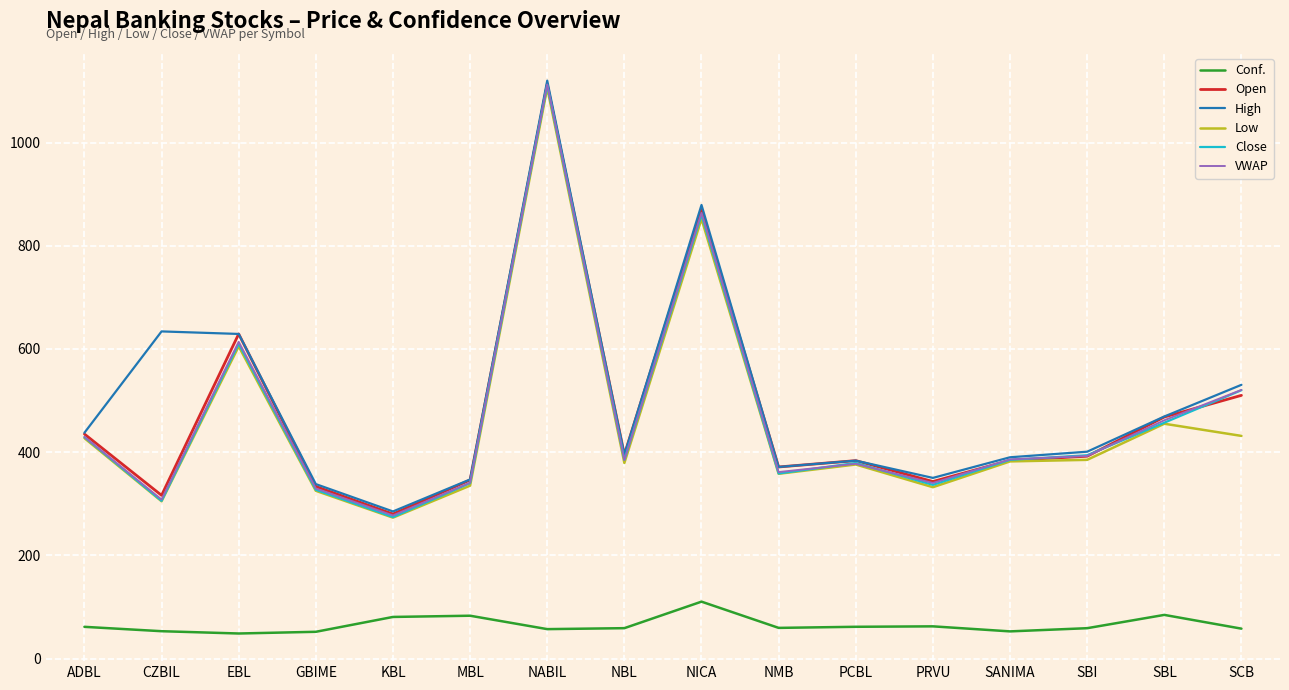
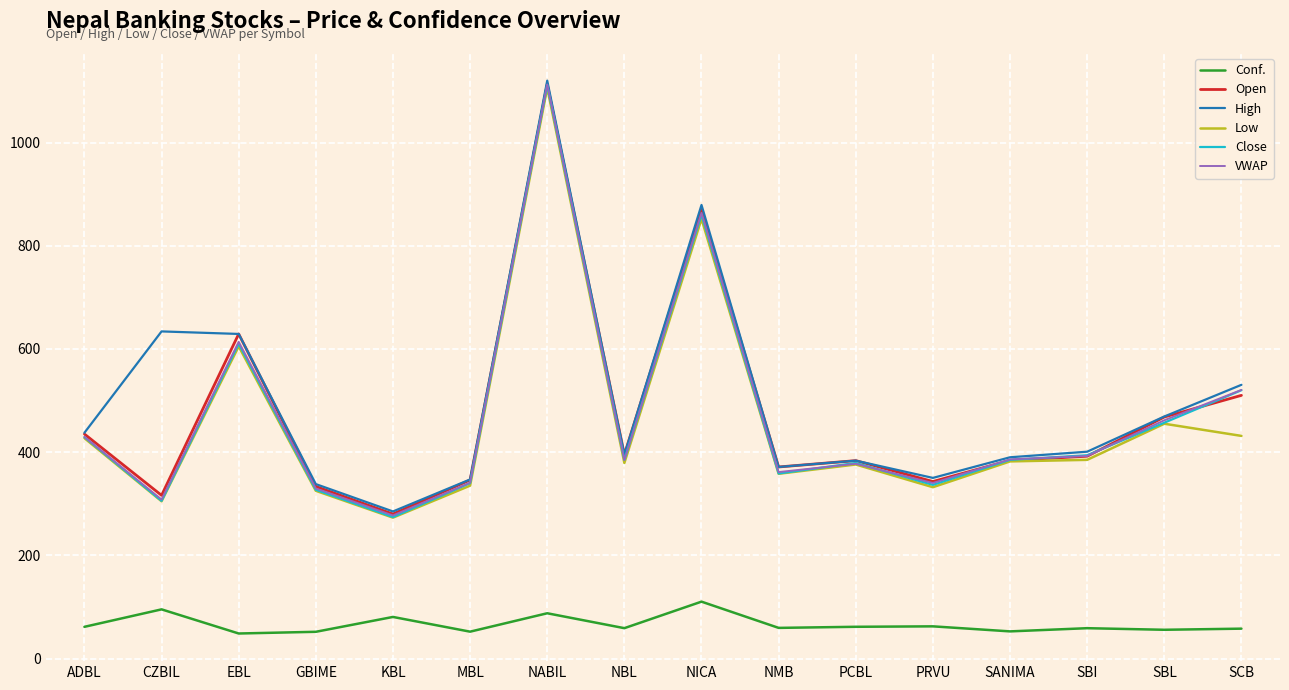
  {
    "Conf.": {
      "ADBL": 60,
-     "CZBIL": 50,
+     "CZBIL": 100,
      "EBL": 50,
      "GBIME": 50,
      "KBL": 80,
-     "MBL": 80,
-     "NABIL": 60,
+     "MBL": 50,
+     "NABIL": 90,
      "NBL": 60,
      "NICA": 110,
      "NMB": 60,
      "PCBL": 60,
      "PRVU": 60,
      "SANIMA": 50,
      "SBI": 60,
-     "SBL": 80,
+     "SBL": 60,
      "SCB": 60
    },
    "Open": {
      "CZBIL": 320,
      "NICA": 870,
      "SCB": 510
    },
    "High": {
      "CZBIL": 630,
      "KBL": 290,
      "NABIL": 1120,
      "NICA": 880,
      "PRVU": 350,
      "SBI": 400,
      "SCB": 530
    },
    "Low": {
      "EBL": 610,
      "NABIL": 1110,
      "NBL": 380,
      "NICA": 850,
      "SBI": 390,
      "SCB": 430
    }
  }
